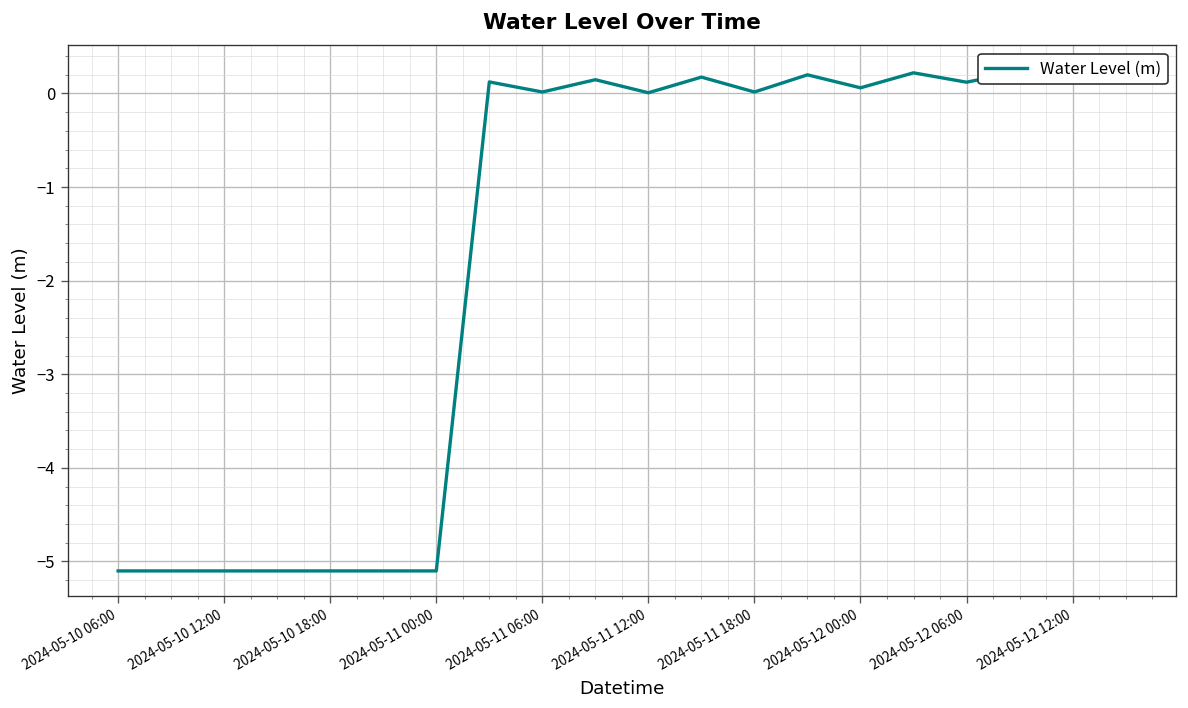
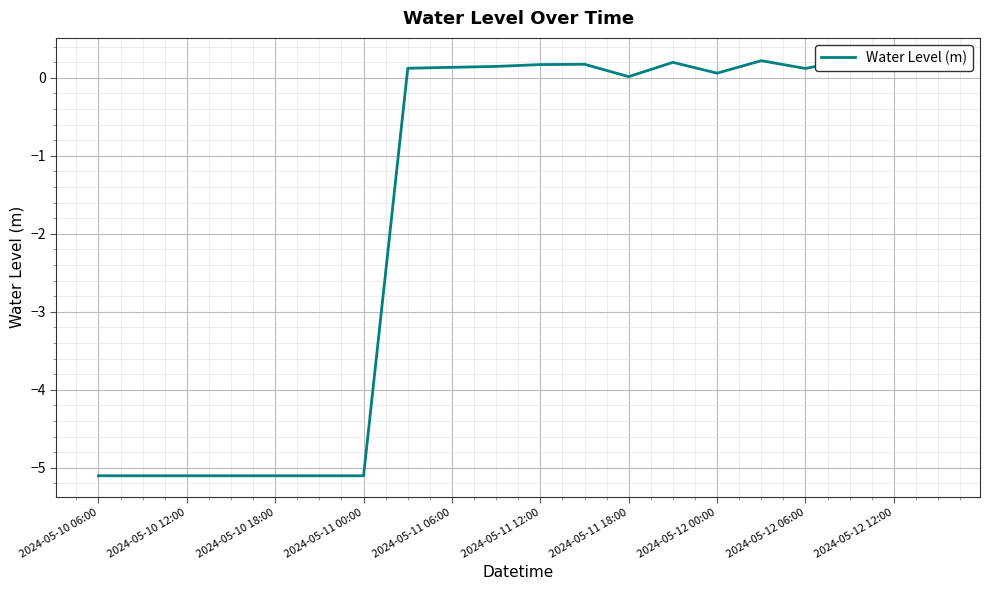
  {
    "2024-05-10 06:00": -5.1,
    "2024-05-10 12:00": -5.1,
    "2024-05-10 18:00": -5.1,
    "2024-05-11 00:00": -5.1,
-   "2024-05-11 06:00": 0.0,
-   "2024-05-11 12:00": 0.0,
+   "2024-05-11 06:00": 0.1,
+   "2024-05-11 12:00": 0.2,
    "2024-05-11 18:00": 0.0,
    "2024-05-12 00:00": 0.1,
    "2024-05-12 06:00": 0.1
  }
